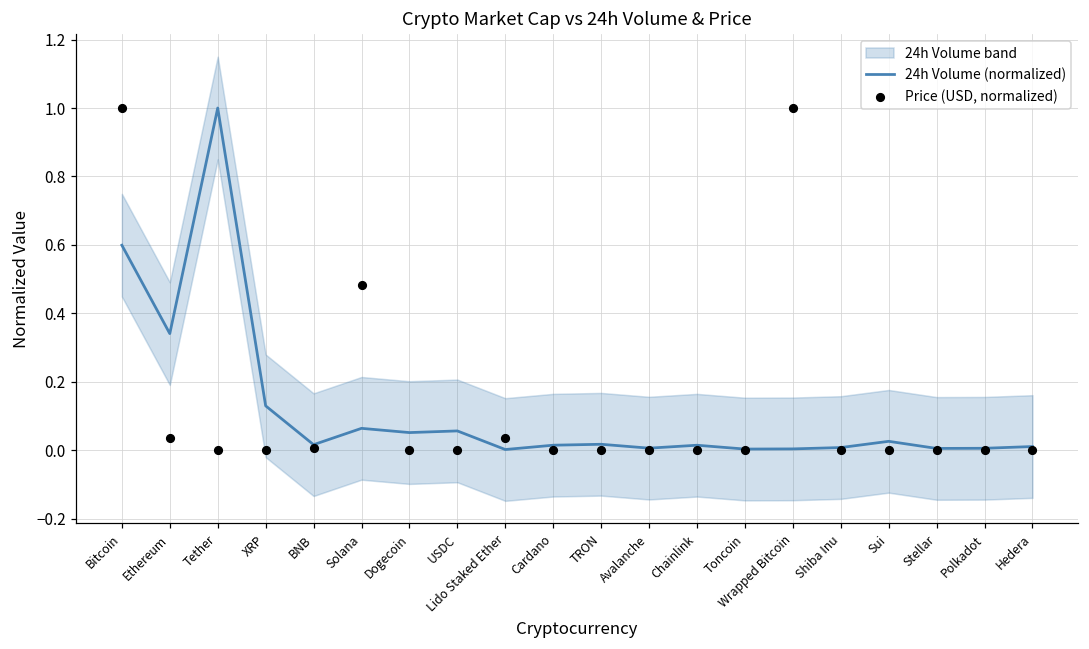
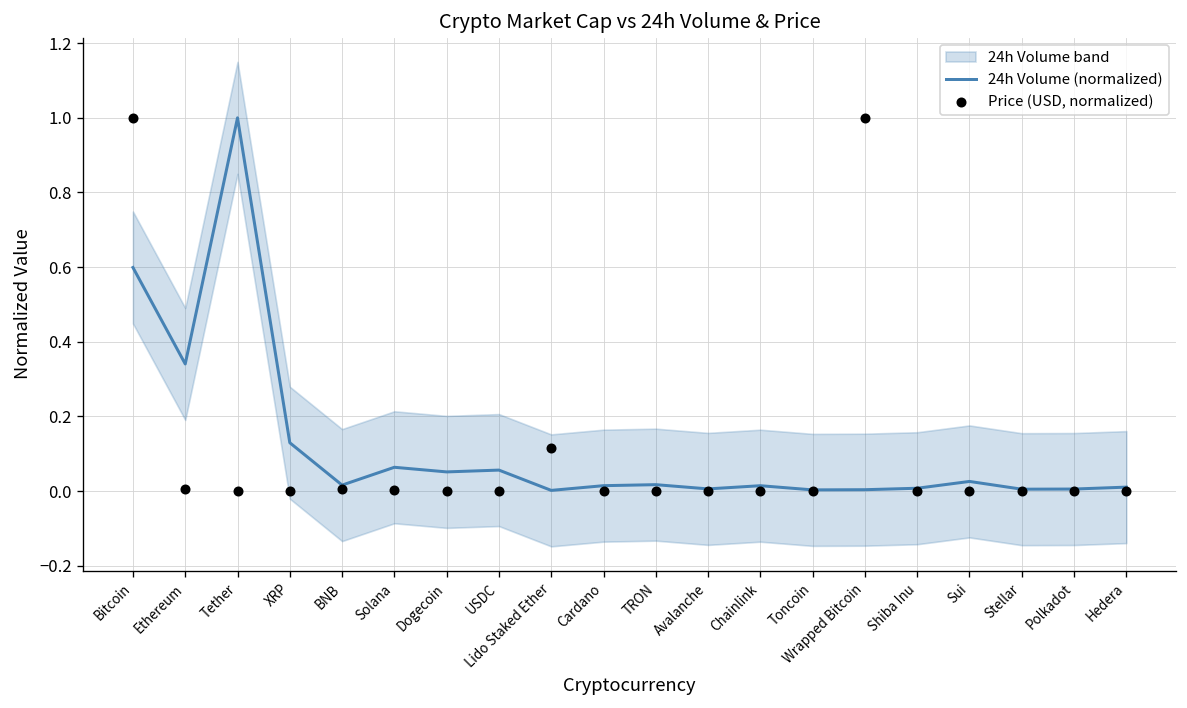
  {
    "Price (USD, normalized)": {
-     "Ethereum": 0.03,
-     "Solana": 0.48,
-     "Lido Staked Ether": 0.03
+     "Ethereum": 0.00,
+     "Solana": 0.00,
+     "Lido Staked Ether": 0.11
    }
  }
